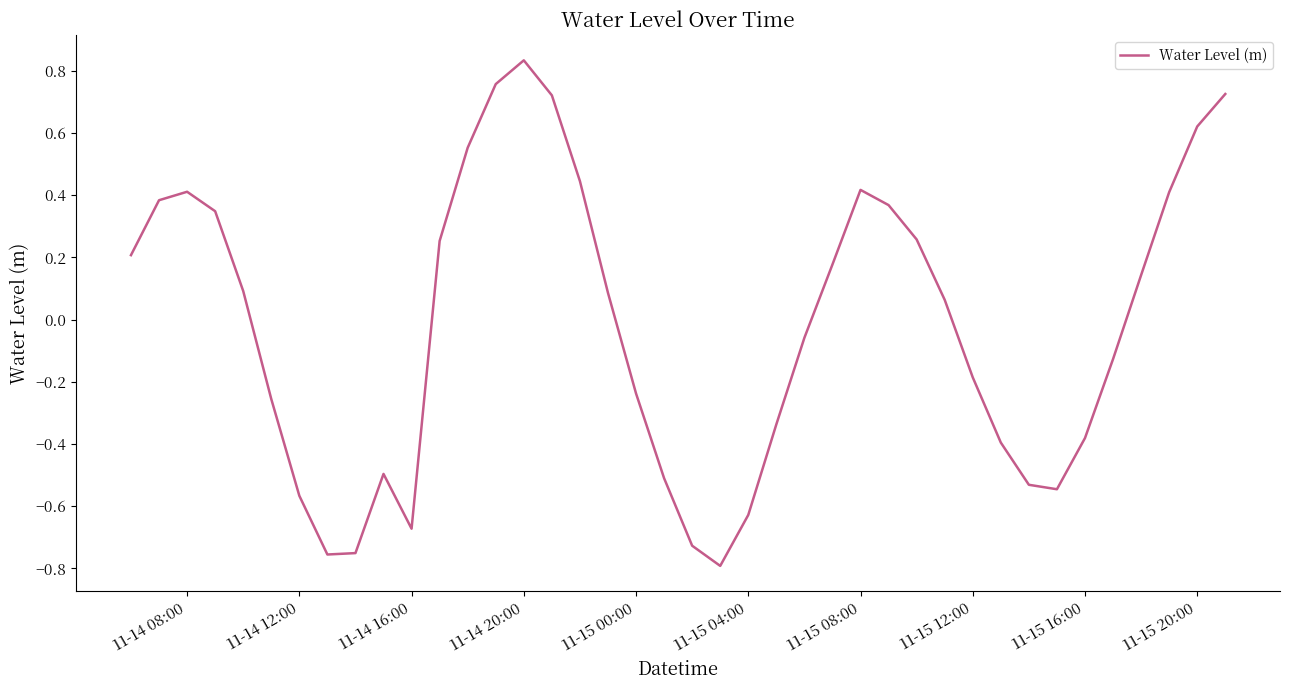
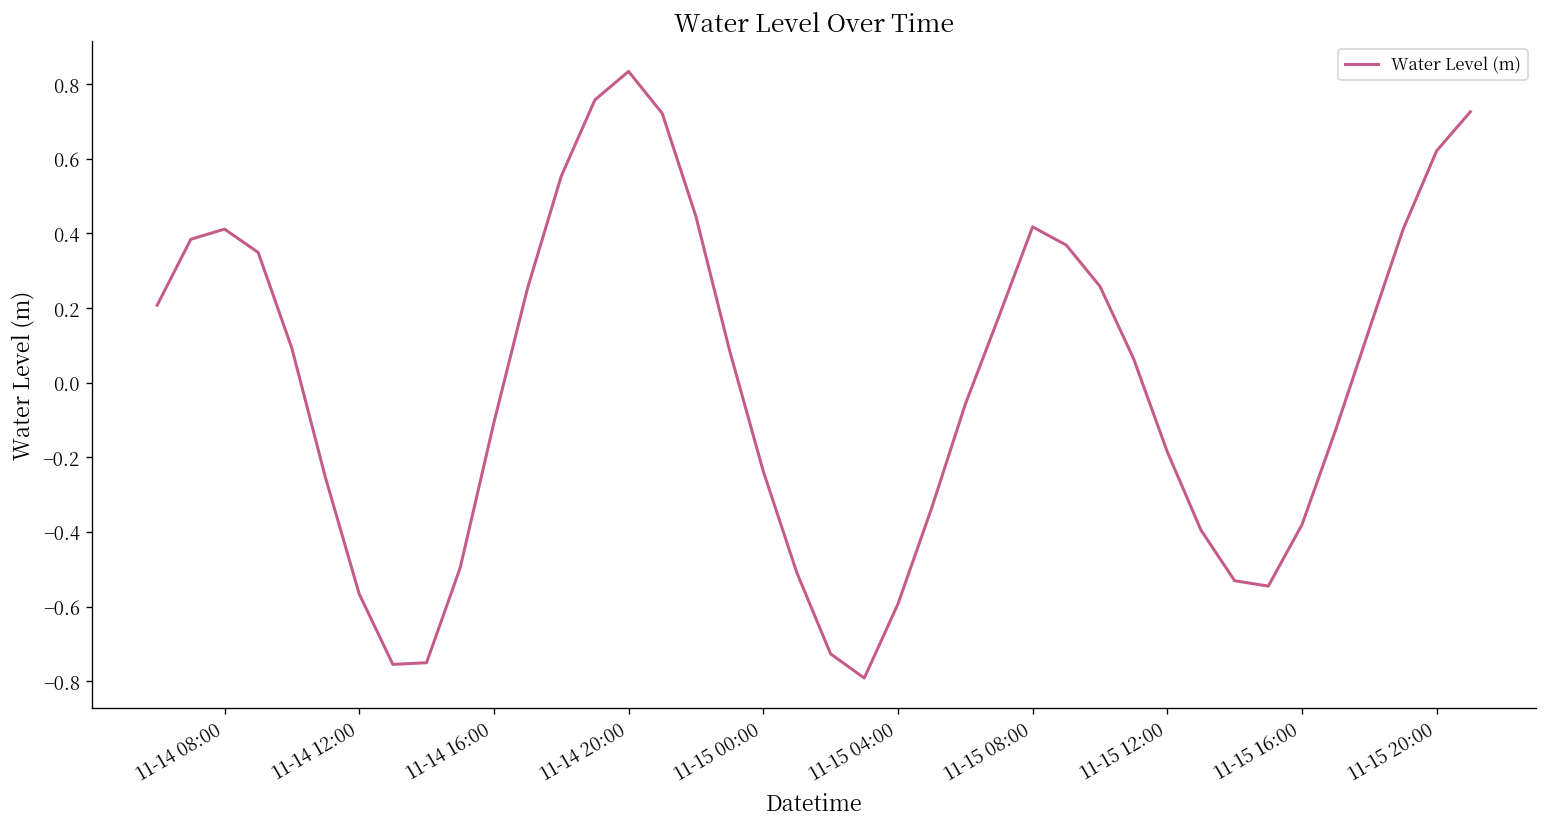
  {
    "11-14 08:00": 0.41,
    "11-14 12:00": -0.57,
-   "11-14 16:00": -0.67,
+   "11-14 16:00": -0.11,
    "11-14 20:00": 0.83,
    "11-15 00:00": -0.24,
-   "11-15 04:00": -0.63,
+   "11-15 04:00": -0.59,
    "11-15 08:00": 0.42,
    "11-15 12:00": -0.19,
    "11-15 16:00": -0.38,
    "11-15 20:00": 0.62
  }
